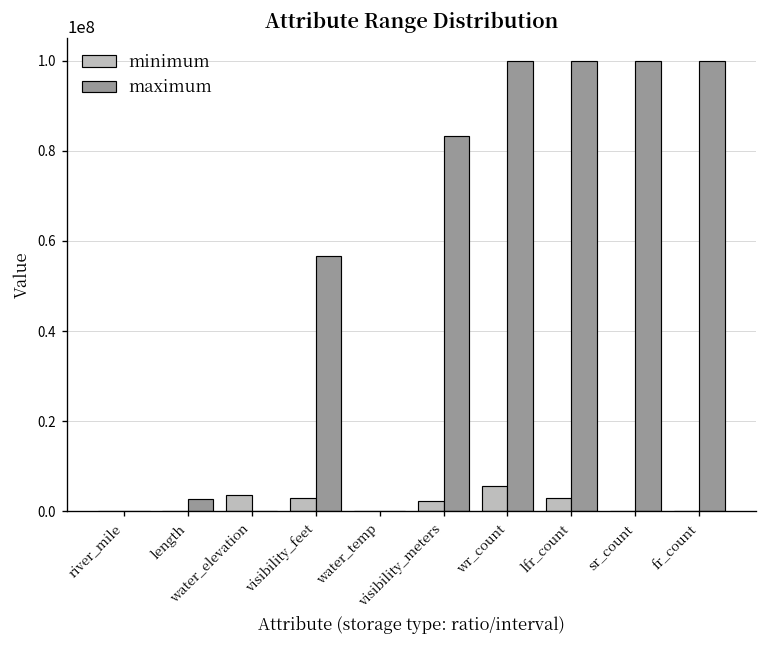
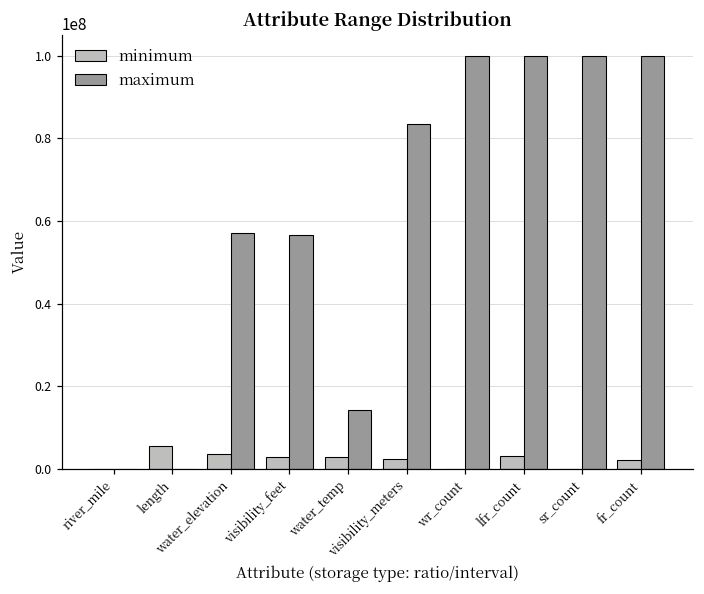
  {
    "minimum": {
      "river_mile": 0,
-     "length": 0,
+     "length": 6000000,
      "water_elevation": 4000000,
      "visibility_feet": 3000000,
-     "water_temp": 0,
+     "water_temp": 3000000,
      "visibility_meters": 2000000,
-     "wr_count": 6000000,
+     "wr_count": 0,
      "lfr_count": 3000000,
      "sr_count": 0,
-     "fr_count": 0
+     "fr_count": 2000000
    },
    "maximum": {
-     "length": 3000000,
-     "water_elevation": 0,
+     "length": 0,
+     "water_elevation": 57000000,
      "visibility_feet": 57000000,
-     "water_temp": 0,
+     "water_temp": 14000000,
      "visibility_meters": 83000000,
      "wr_count": 100000000,
      "lfr_count": 100000000,
      "sr_count": 100000000,
      "fr_count": 100000000
    }
  }
